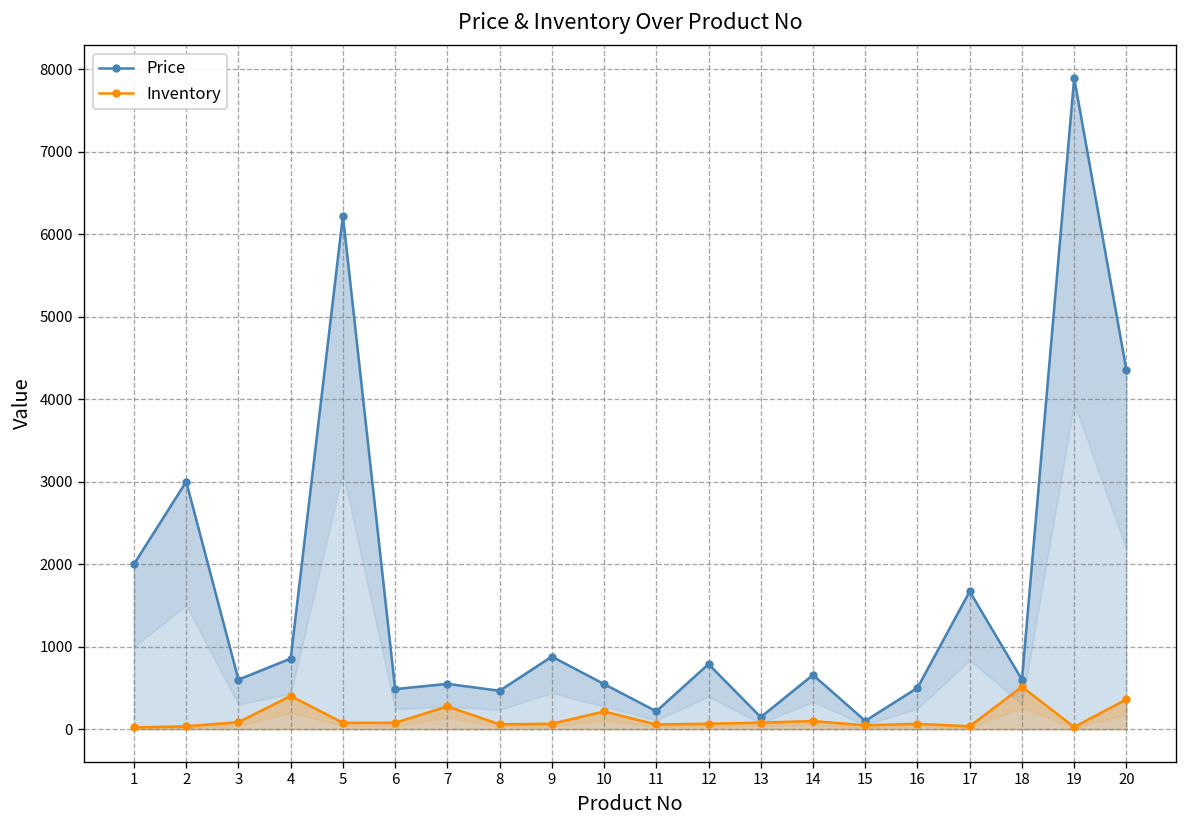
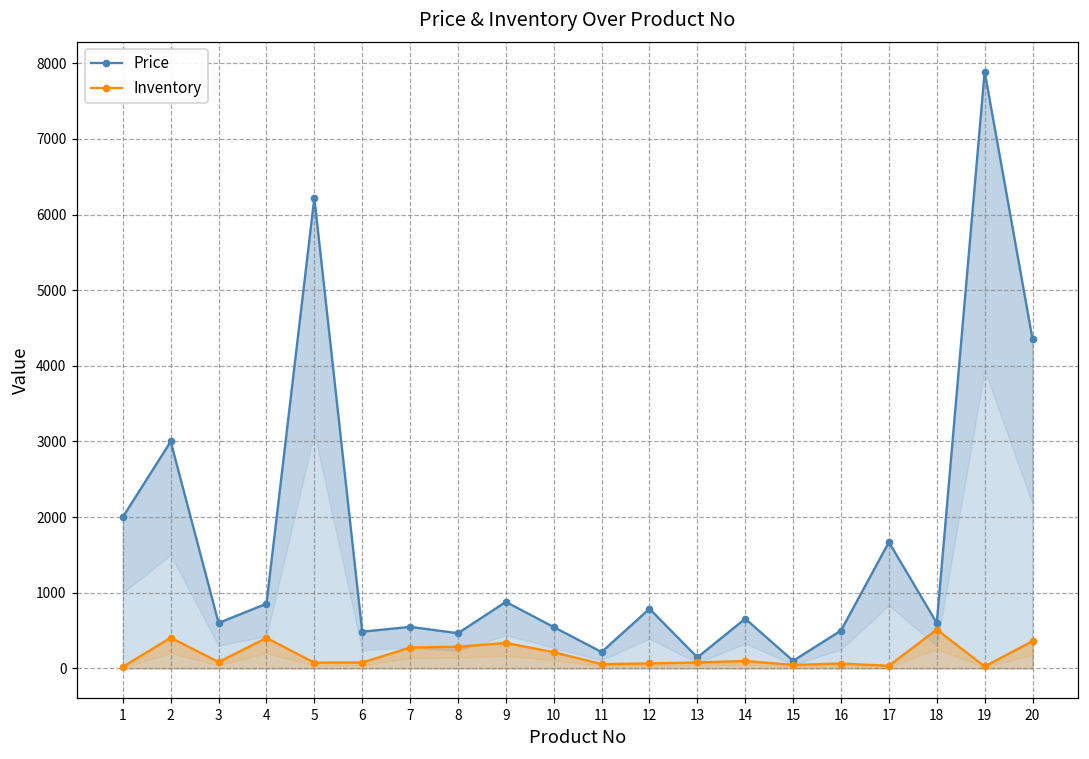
  {
    "Price": {
      "1": 2000,
      "2": 3000,
      "3": 600,
      "4": 900,
      "5": 6200,
      "6": 500,
      "7": 500,
      "8": 500,
      "9": 900,
      "10": 500,
      "11": 200,
      "12": 800,
      "13": 100,
      "14": 700,
      "15": 100,
      "16": 500,
      "17": 1700,
      "18": 600,
      "19": 7900,
      "20": 4400
    },
    "Inventory": {
      "1": 0,
-     "2": 0,
+     "2": 400,
      "3": 100,
      "4": 400,
      "5": 100,
      "6": 100,
      "7": 300,
-     "8": 100,
-     "9": 100,
+     "8": 300,
+     "9": 300,
      "10": 200,
      "11": 100,
      "12": 100,
      "13": 100,
      "14": 100,
      "15": 0,
      "16": 100,
      "17": 0,
      "18": 500,
      "19": 0,
      "20": 400
    }
  }
